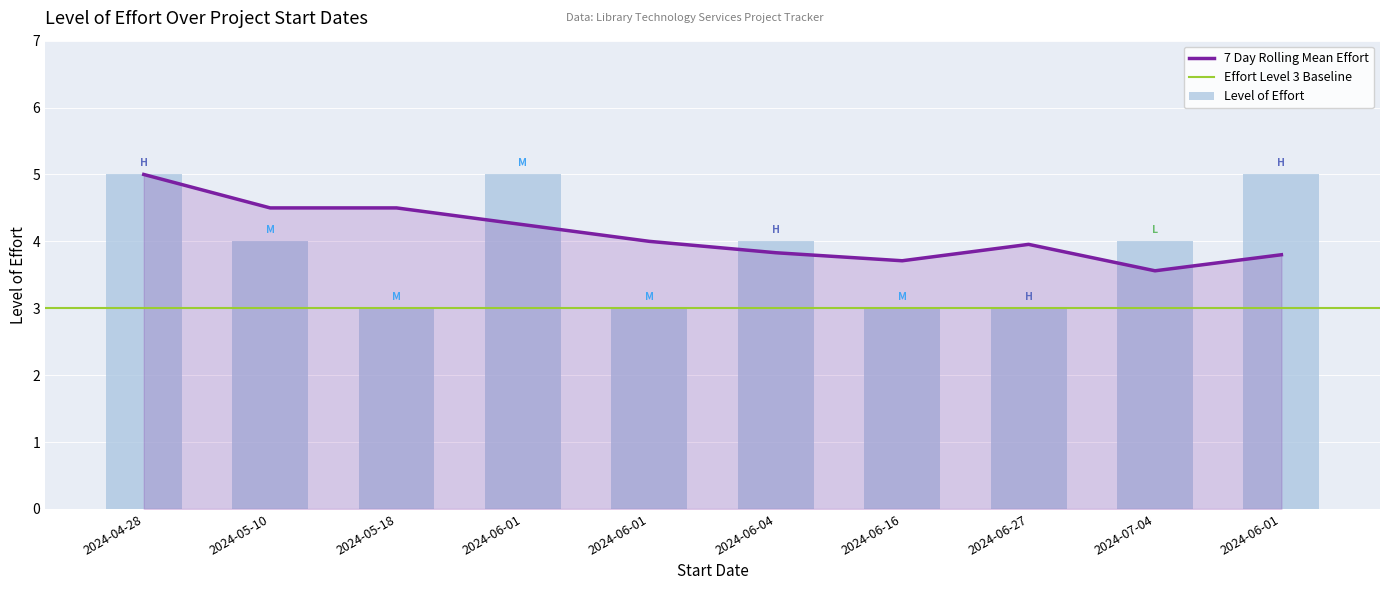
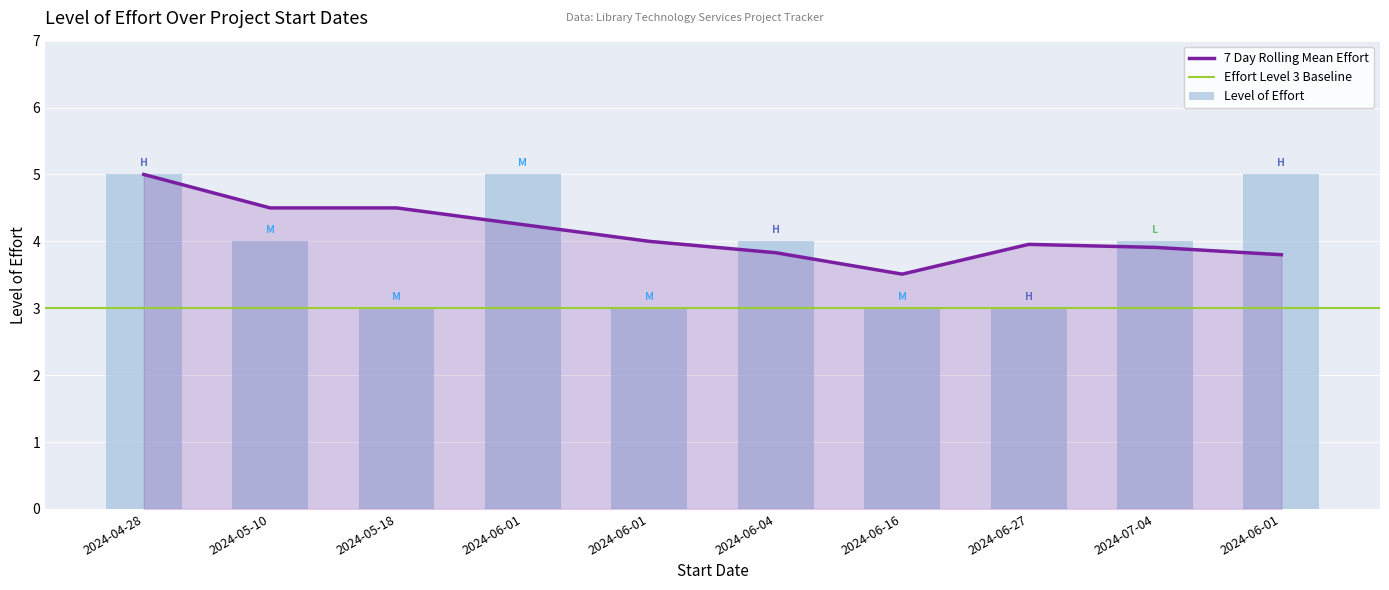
  {
    "7 Day Rolling Mean Effort": {
      "2024-04-28": 5.0,
      "2024-05-10": 4.5,
      "2024-05-18": 4.5,
      "2024-06-04": 3.8,
-     "2024-06-16": 3.7,
+     "2024-06-16": 3.5,
      "2024-06-27": 4.0,
-     "2024-07-04": 3.6
+     "2024-07-04": 3.9
    },
    "Level of Effort": {
      "2024-04-28": 5.0,
      "2024-05-10": 4.0,
      "2024-05-18": 3.0,
      "2024-06-04": 4.0,
      "2024-06-16": 3.0,
      "2024-06-27": 3.0,
      "2024-07-04": 4.0
    }
  }
